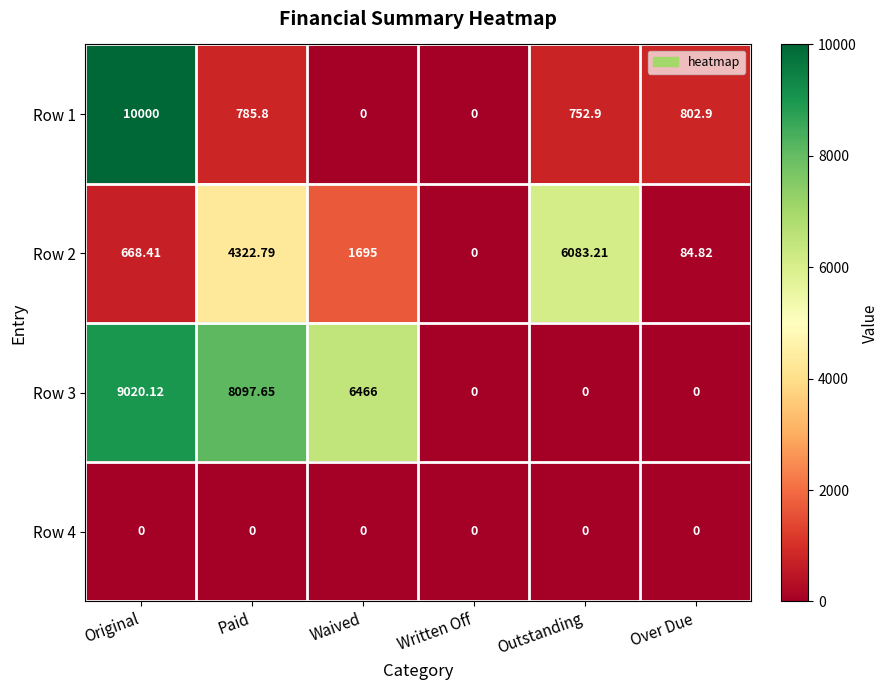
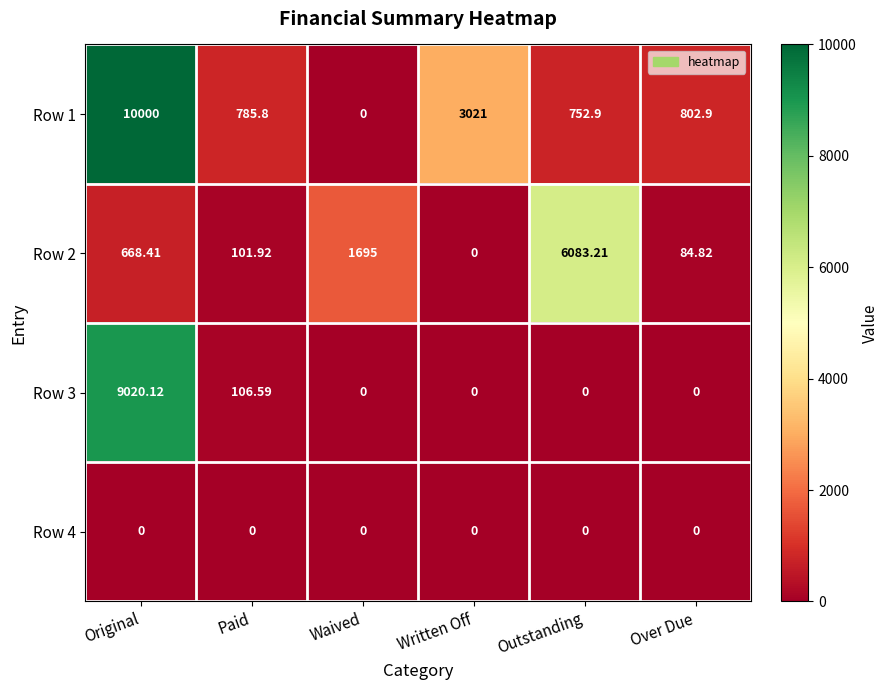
  {
    "Row 1": {
      "Original": 10000,
      "Paid": 785.8,
      "Waived": 0,
-     "Written Off": 0,
+     "Written Off": 3021,
      "Outstanding": 752.9,
      "Over Due": 802.9
    },
    "Row 2": {
      "Original": 668.41,
-     "Paid": 4322.79,
+     "Paid": 101.92,
      "Waived": 1695,
      "Written Off": 0,
      "Outstanding": 6083.21,
      "Over Due": 84.82
    },
    "Row 3": {
      "Original": 9020.12,
-     "Paid": 8097.65,
-     "Waived": 6466,
+     "Paid": 106.59,
+     "Waived": 0,
      "Written Off": 0,
      "Outstanding": 0,
      "Over Due": 0
    },
    "Row 4": {
      "Original": 0,
      "Paid": 0,
      "Waived": 0,
      "Written Off": 0,
      "Outstanding": 0,
      "Over Due": 0
    }
  }
